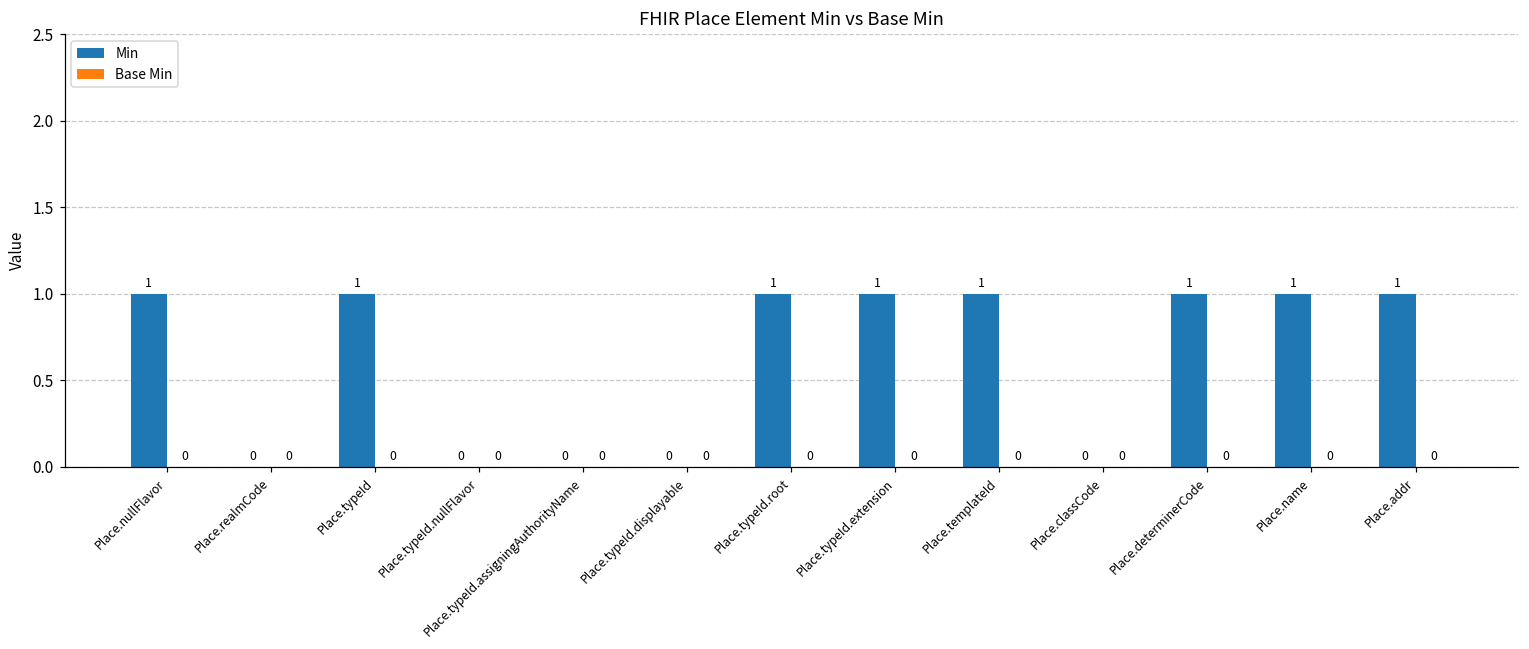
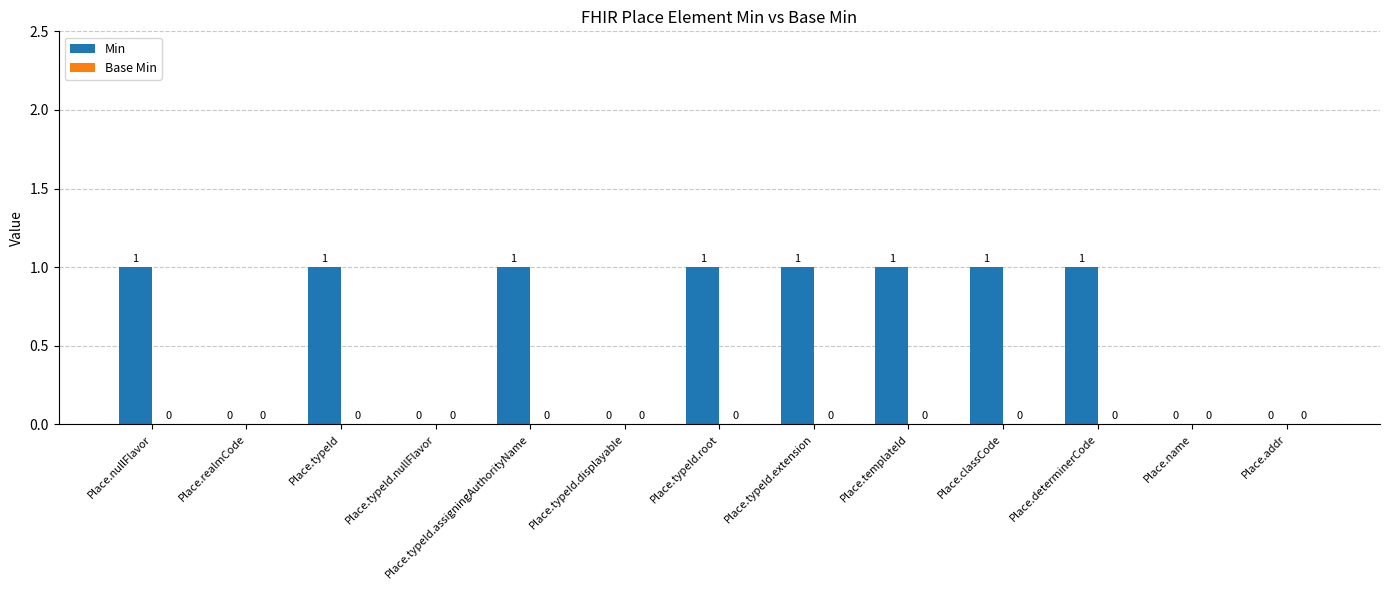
  {
    "Min": {
      "Place.nullFlavor": 1,
      "Place.realmCode": 0,
      "Place.typeId": 1,
      "Place.typeId.nullFlavor": 0,
-     "Place.typeId.assigningAuthorityName": 0,
+     "Place.typeId.assigningAuthorityName": 1,
      "Place.typeId.displayable": 0,
      "Place.typeId.root": 1,
      "Place.typeId.extension": 1,
      "Place.templateId": 1,
-     "Place.classCode": 0,
+     "Place.classCode": 1,
      "Place.determinerCode": 1,
-     "Place.name": 1,
-     "Place.addr": 1
+     "Place.name": 0,
+     "Place.addr": 0
    },
    "Base Min": {
      "Place.nullFlavor": 0,
      "Place.realmCode": 0,
      "Place.typeId": 0,
      "Place.typeId.nullFlavor": 0,
      "Place.typeId.assigningAuthorityName": 0,
      "Place.typeId.displayable": 0,
      "Place.typeId.root": 0,
      "Place.typeId.extension": 0,
      "Place.templateId": 0,
      "Place.classCode": 0,
      "Place.determinerCode": 0,
      "Place.name": 0,
      "Place.addr": 0
    }
  }
